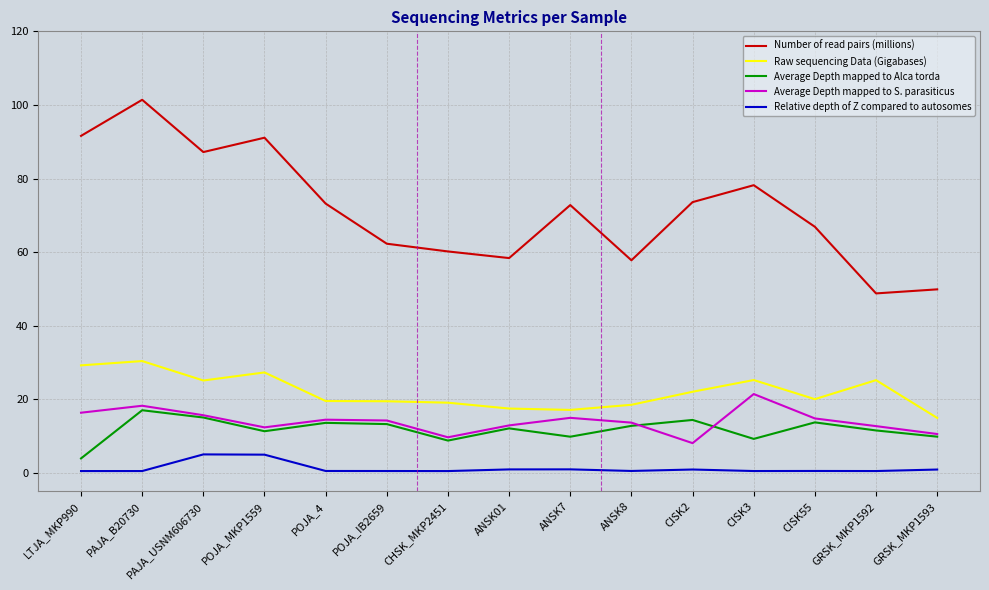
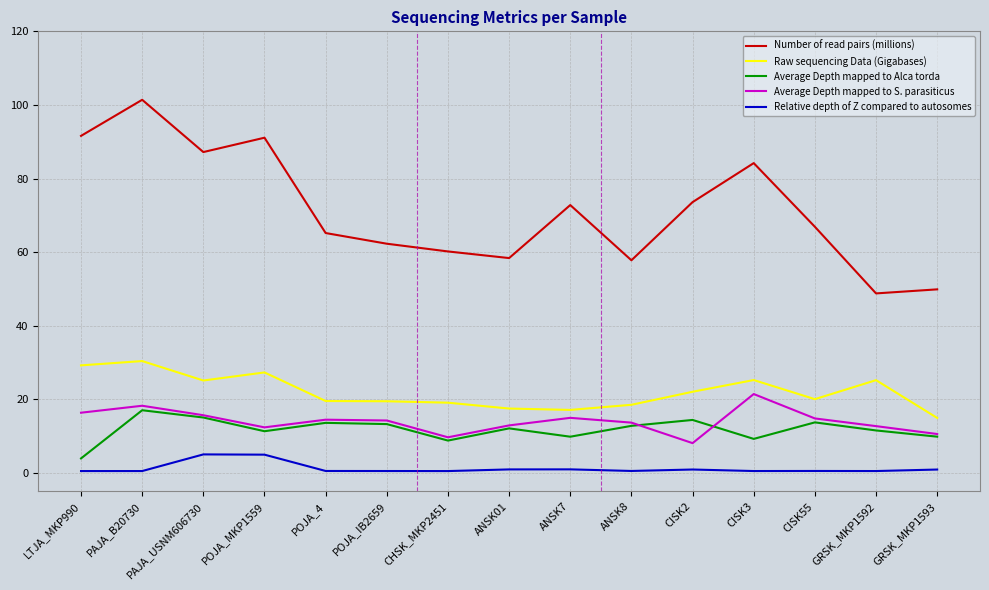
  {
    "Number of read pairs (millions)": {
      "LTJA_MKP990": 92,
      "PAJA_B20730": 101,
      "PAJA_USNM606730": 87,
      "POJA_MKP1559": 91,
-     "POJA_4": 73,
+     "POJA_4": 65,
      "POJA_IB2659": 62,
      "CHSK_MKP2451": 60,
      "ANSK01": 58,
      "ANSK7": 73,
      "ANSK8": 58,
      "CISK2": 74,
-     "CISK3": 78,
+     "CISK3": 84,
      "CISK55": 67,
      "GRSK_MKP1592": 49,
      "GRSK_MKP1593": 50
    },
    "Raw sequencing Data (Gigabases)": {
      "LTJA_MKP990": 29,
      "PAJA_B20730": 30,
      "PAJA_USNM606730": 25,
      "POJA_MKP1559": 27,
      "POJA_4": 20,
      "POJA_IB2659": 20,
      "CHSK_MKP2451": 19,
      "ANSK01": 18,
      "ANSK7": 17,
      "ANSK8": 19,
      "CISK2": 22,
      "CISK3": 25,
      "CISK55": 20,
      "GRSK_MKP1592": 25,
      "GRSK_MKP1593": 15
    },
    "Average Depth mapped to Alca torda": {
      "LTJA_MKP990": 4,
      "PAJA_B20730": 17,
      "POJA_MKP1559": 11,
      "POJA_4": 14,
      "POJA_IB2659": 13,
      "CHSK_MKP2451": 9,
      "ANSK01": 12,
      "ANSK7": 10,
      "ANSK8": 13,
      "CISK2": 14,
      "CISK3": 9,
      "CISK55": 14,
      "GRSK_MKP1592": 12,
      "GRSK_MKP1593": 10
    },
    "Average Depth mapped to S. parasiticus": {
      "LTJA_MKP990": 16,
      "PAJA_B20730": 18,
      "POJA_MKP1559": 12,
      "POJA_4": 14,
      "POJA_IB2659": 14,
      "CHSK_MKP2451": 10,
      "ANSK01": 13,
      "ANSK7": 15,
      "ANSK8": 14,
      "CISK2": 8,
      "CISK3": 21,
      "CISK55": 15,
      "GRSK_MKP1592": 13,
      "GRSK_MKP1593": 11
    },
    "Relative depth of Z compared to autosomes": {
      "LTJA_MKP990": 1,
      "PAJA_B20730": 1,
      "PAJA_USNM606730": 5,
      "POJA_MKP1559": 5,
      "POJA_4": 1,
      "POJA_IB2659": 1,
      "CHSK_MKP2451": 1,
      "ANSK01": 1,
      "ANSK7": 1,
      "ANSK8": 1,
      "CISK2": 1,
      "CISK3": 1,
      "CISK55": 1,
      "GRSK_MKP1592": 1,
      "GRSK_MKP1593": 1
    }
  }
